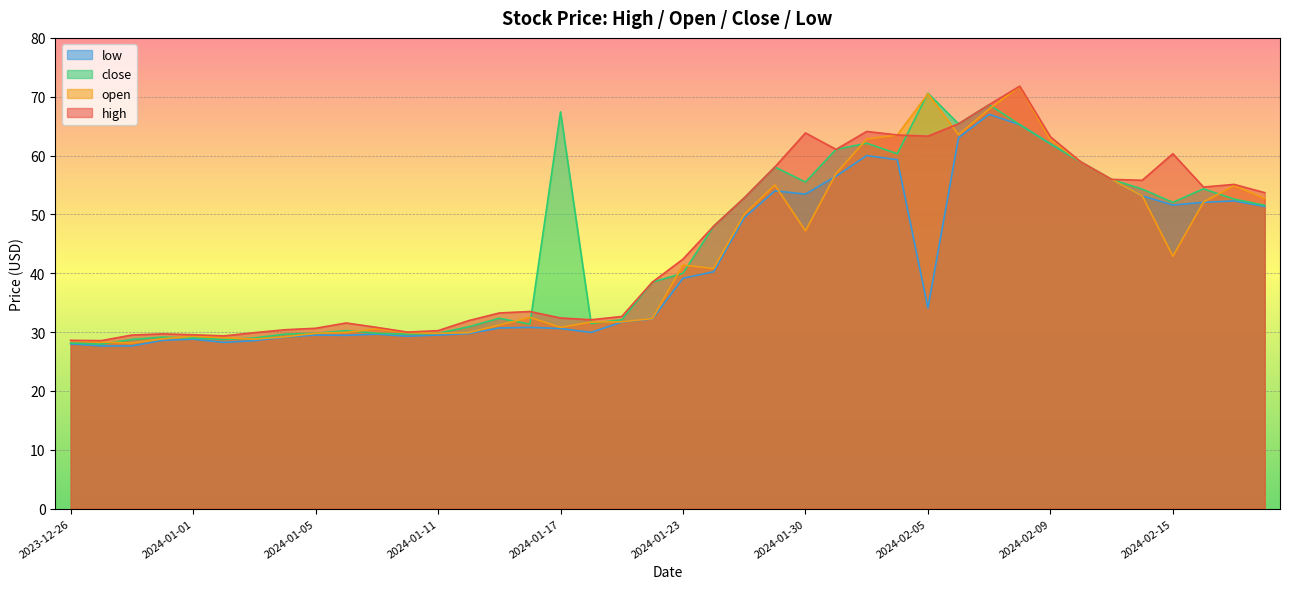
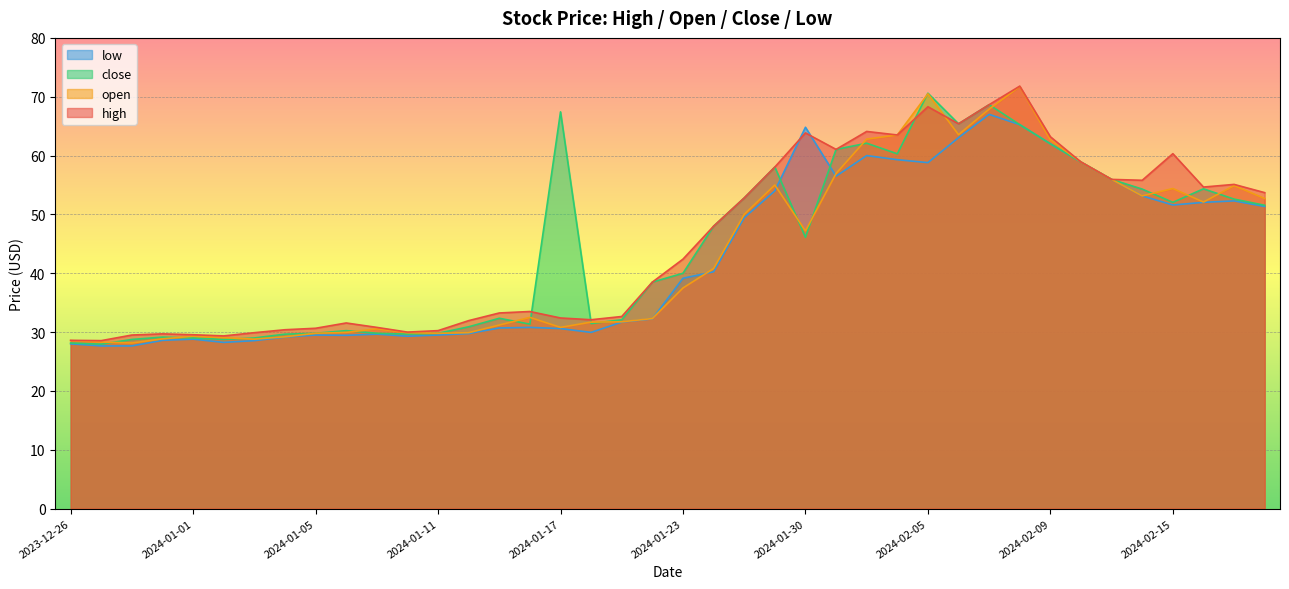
  {
    "low": {
      "2024-01-23": 39,
-     "2024-01-30": 53,
-     "2024-02-05": 34,
+     "2024-01-30": 65,
+     "2024-02-05": 59,
      "2024-02-15": 52
    },
    "close": {
      "2024-01-17": 67,
      "2024-01-23": 40,
-     "2024-01-30": 56,
+     "2024-01-30": 46,
      "2024-02-15": 52
    },
    "open": {
-     "2024-01-23": 41,
+     "2024-01-23": 38,
      "2024-01-30": 47,
      "2024-02-09": 63,
-     "2024-02-15": 43
+     "2024-02-15": 54
    },
    "high": {
      "2024-01-05": 31,
      "2024-01-11": 30,
      "2024-01-17": 32,
      "2024-01-23": 42,
      "2024-01-30": 64,
-     "2024-02-05": 63,
+     "2024-02-05": 68,
      "2024-02-09": 63,
      "2024-02-15": 60
    }
  }
